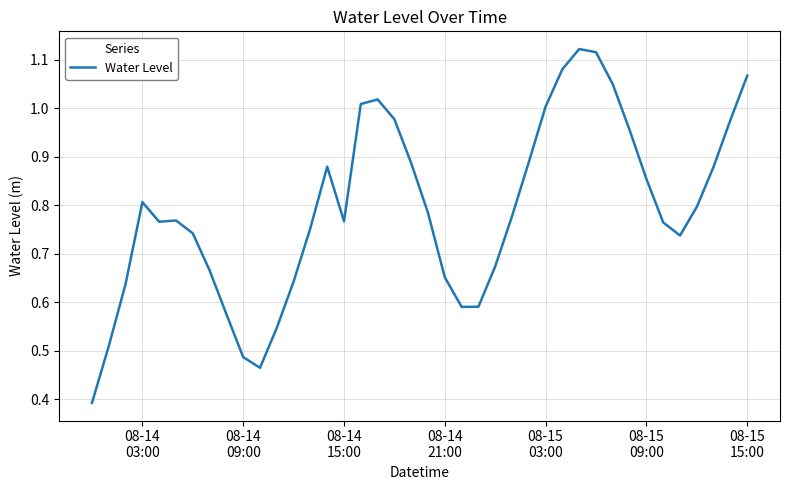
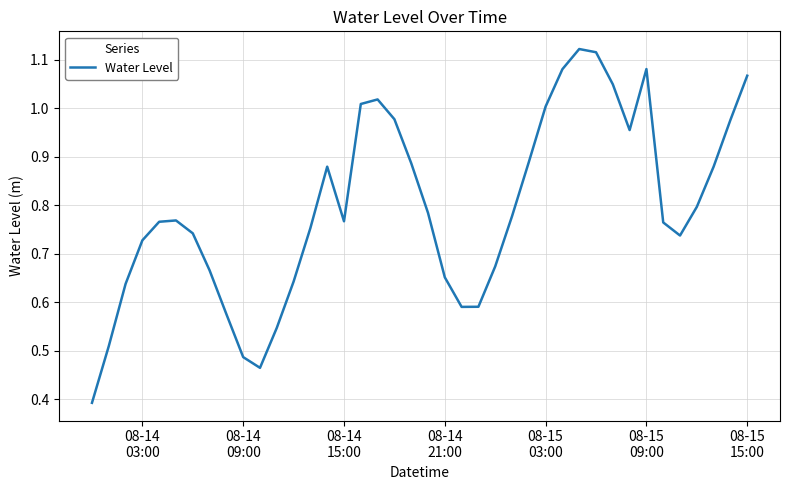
  {
-   "08-14 03:00": 0.81,
+   "08-14 03:00": 0.73,
    "08-14 09:00": 0.49,
    "08-14 15:00": 0.77,
    "08-14 21:00": 0.65,
    "08-15 03:00": 1.00,
-   "08-15 09:00": 0.85,
+   "08-15 09:00": 1.08,
    "08-15 15:00": 1.07
  }
